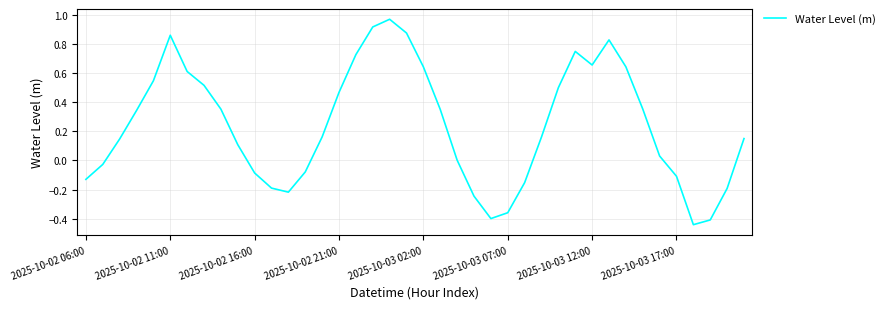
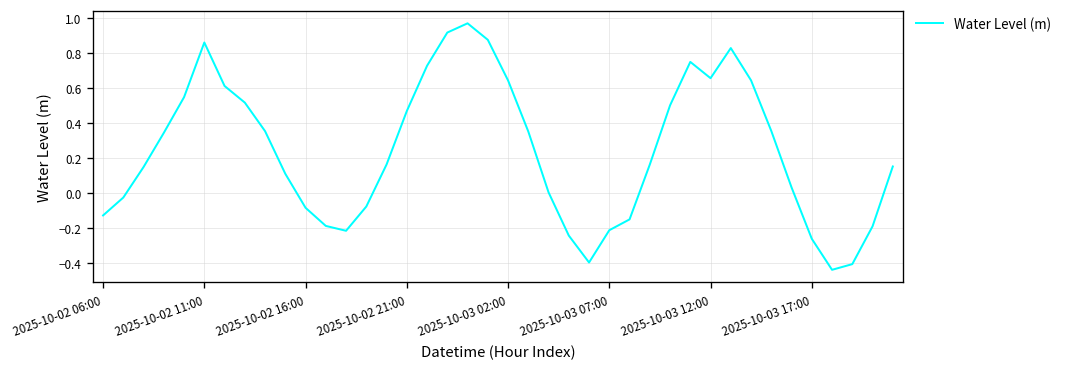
  {
    "2025-10-02 06:00": -0.13,
    "2025-10-02 11:00": 0.86,
    "2025-10-02 16:00": -0.09,
    "2025-10-02 21:00": 0.47,
    "2025-10-03 02:00": 0.64,
-   "2025-10-03 07:00": -0.36,
+   "2025-10-03 07:00": -0.21,
    "2025-10-03 12:00": 0.66,
-   "2025-10-03 17:00": -0.11
+   "2025-10-03 17:00": -0.26
  }
